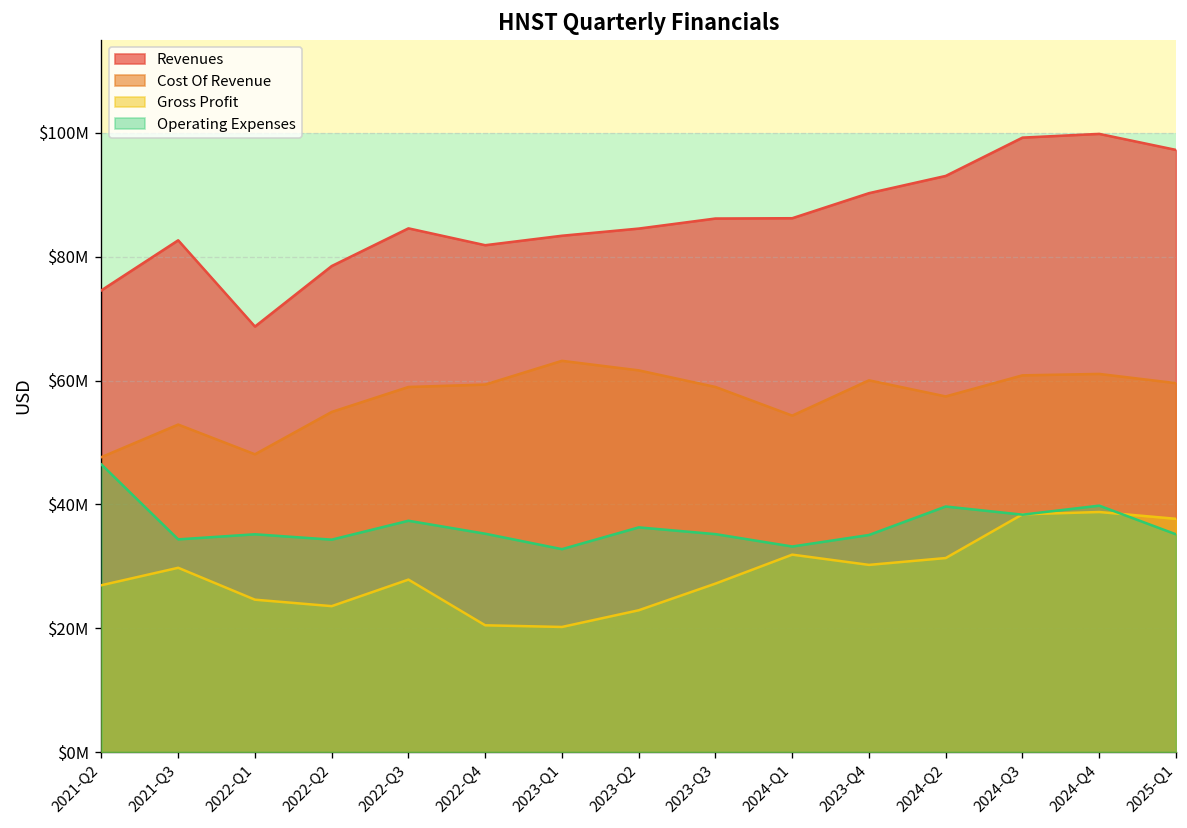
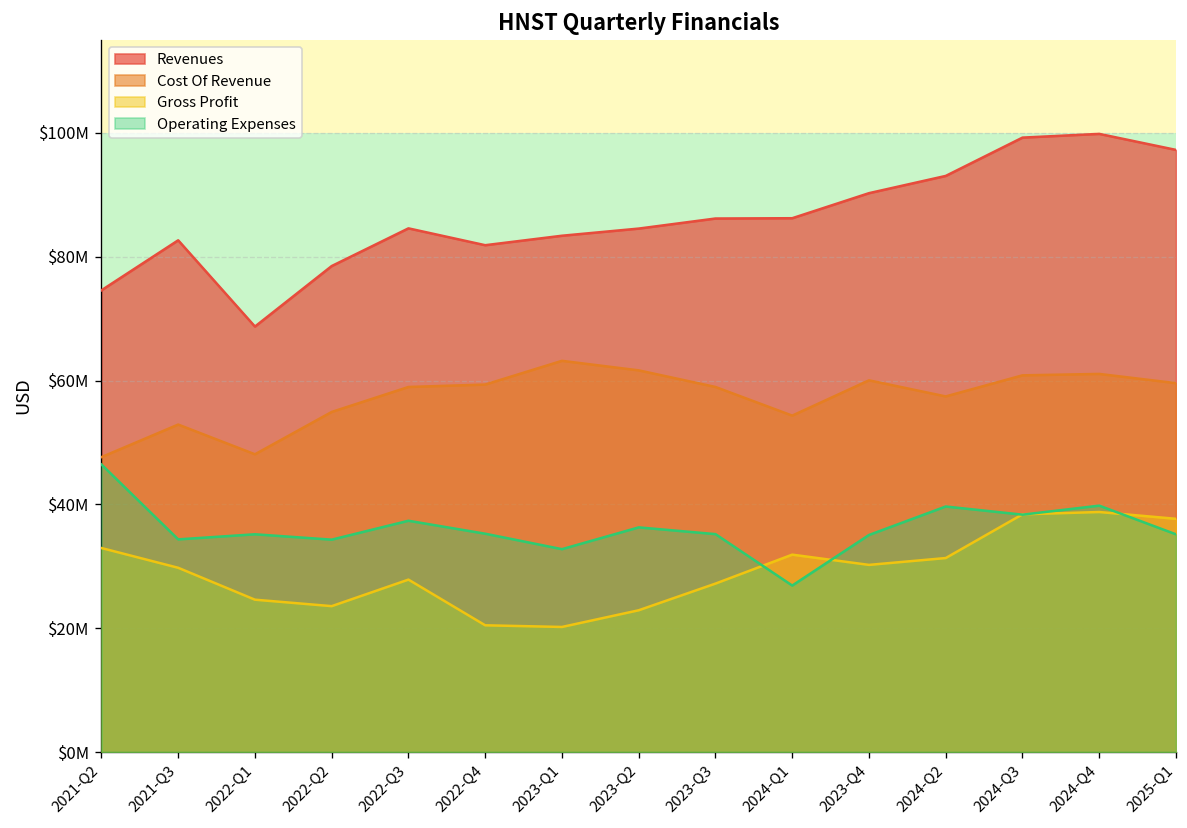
  {
    "Gross Profit": {
-     "2021-Q2": "$27000000",
+     "2021-Q2": "$33000000",
      "2021-Q3": "$30000000",
      "2022-Q1": "$25000000",
      "2022-Q2": "$24000000",
      "2022-Q3": "$28000000",
      "2022-Q4": "$20000000",
      "2023-Q1": "$20000000",
      "2023-Q2": "$23000000",
      "2023-Q3": "$27000000",
      "2024-Q1": "$32000000",
      "2023-Q4": "$30000000",
      "2024-Q2": "$31000000",
      "2024-Q4": "$39000000",
      "2025-Q1": "$38000000"
    },
    "Operating Expenses": {
      "2021-Q2": "$46000000",
      "2021-Q3": "$34000000",
      "2022-Q1": "$35000000",
      "2022-Q2": "$34000000",
      "2022-Q3": "$37000000",
      "2022-Q4": "$35000000",
      "2023-Q1": "$33000000",
      "2023-Q2": "$36000000",
      "2023-Q3": "$35000000",
-     "2024-Q1": "$33000000",
+     "2024-Q1": "$27000000",
      "2023-Q4": "$35000000",
      "2024-Q2": "$40000000",
      "2024-Q4": "$40000000",
      "2025-Q1": "$35000000"
    }
  }
